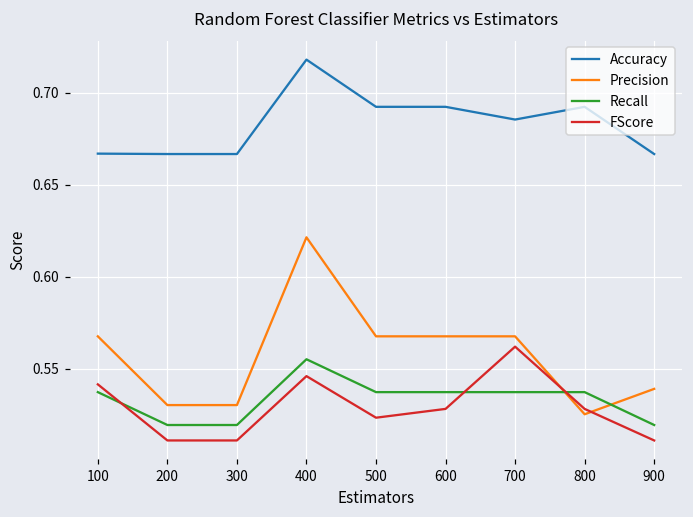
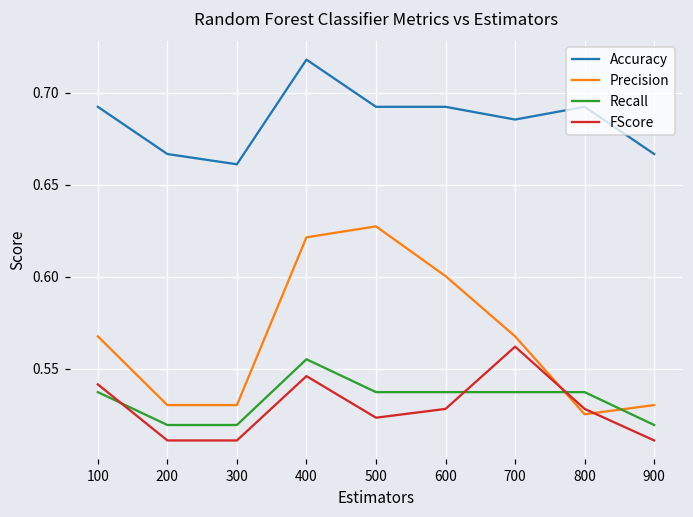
  {
    "Accuracy": {
-     "100": 0.667,
+     "100": 0.692,
      "200": 0.667,
-     "300": 0.667,
+     "300": 0.661,
      "400": 0.718,
      "500": 0.692,
      "600": 0.692,
      "700": 0.685,
      "900": 0.667
    },
    "Precision": {
      "100": 0.568,
      "200": 0.530,
      "300": 0.530,
      "400": 0.621,
-     "500": 0.568,
-     "600": 0.568,
+     "500": 0.627,
+     "600": 0.600,
      "700": 0.568,
      "800": 0.525,
-     "900": 0.539
+     "900": 0.530
    },
    "Recall": {
      "100": 0.537,
      "200": 0.519,
      "300": 0.519,
      "400": 0.555,
      "500": 0.537,
      "600": 0.537,
      "700": 0.537,
      "800": 0.537,
      "900": 0.519
    },
    "FScore": {
      "100": 0.542,
      "200": 0.511,
      "300": 0.511,
      "400": 0.546,
      "500": 0.523,
      "600": 0.528,
      "700": 0.562,
      "800": 0.528,
      "900": 0.511
    }
  }
